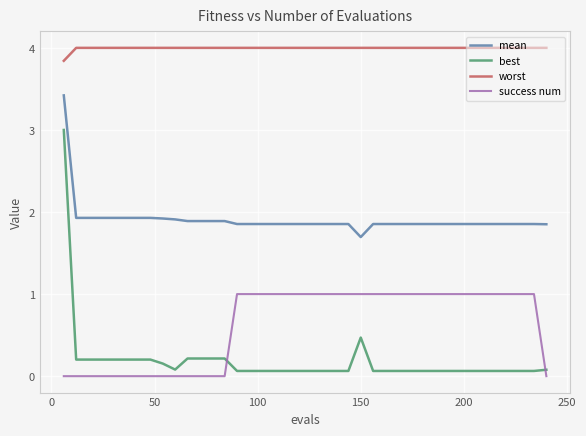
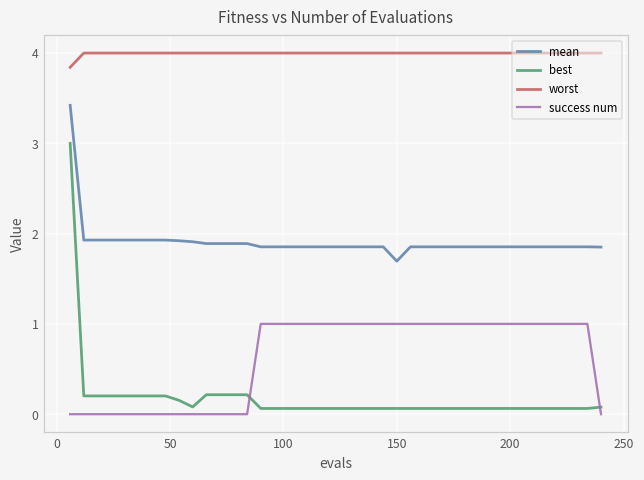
  {
    "mean": {
      "150": 1.7
    },
    "best": {
-     "150": 0.5
+     "150": 0.1
    },
    "worst": {
      "150": 4.0
    },
    "success num": {
      "150": 1.0
    }
  }
